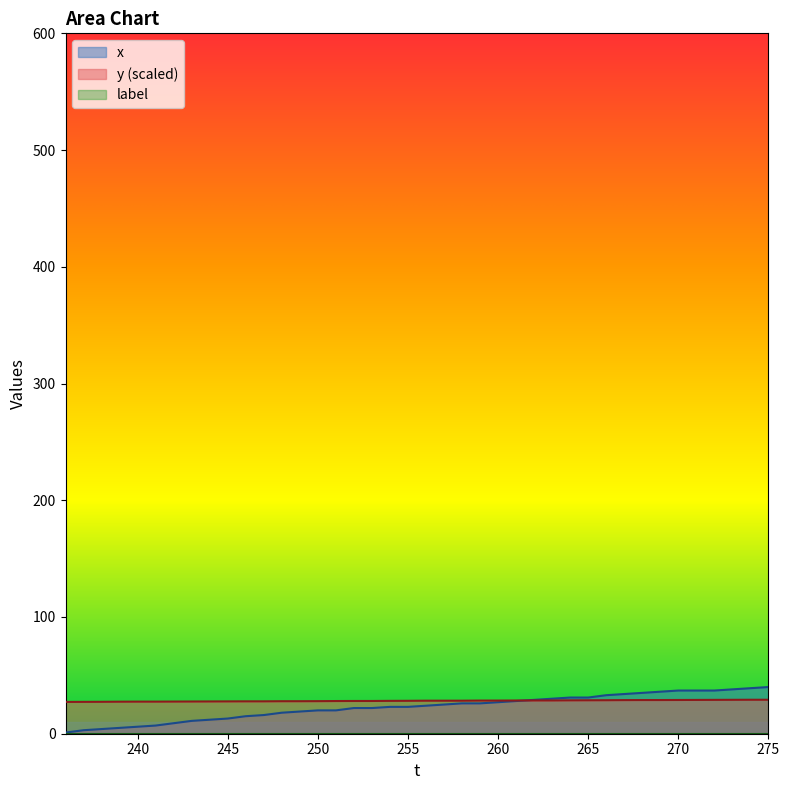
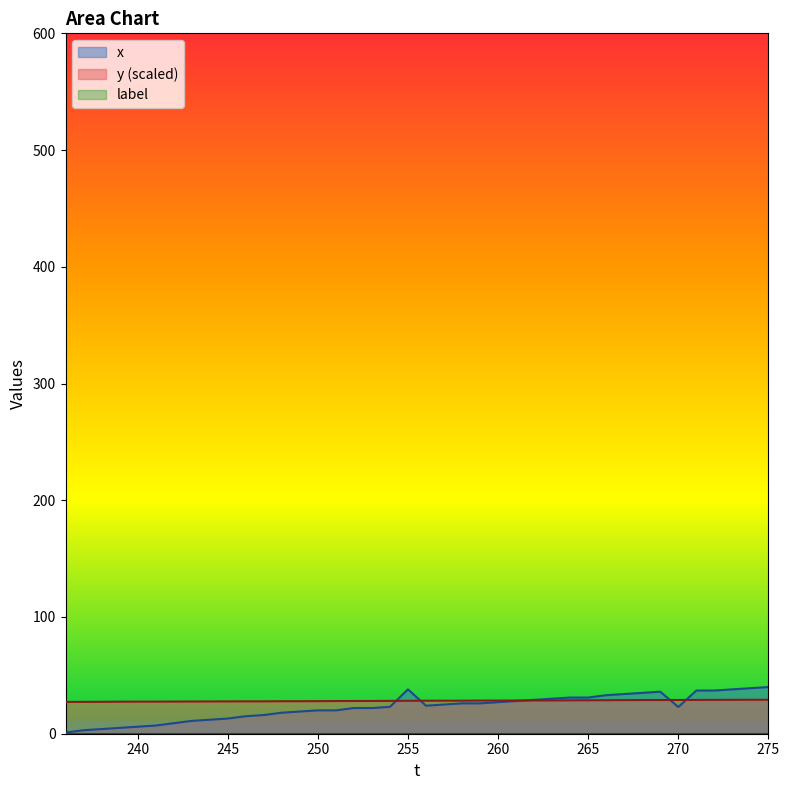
  {
    "x": {
      "245": 13,
      "250": 20,
-     "255": 23,
+     "255": 38,
      "265": 31,
-     "270": 37,
+     "270": 23,
      "275": 40
    },
    "y (scaled)": {
      "240": 28,
      "245": 28,
      "250": 28,
      "255": 28,
      "265": 29,
      "270": 29,
      "275": 29
    }
  }
